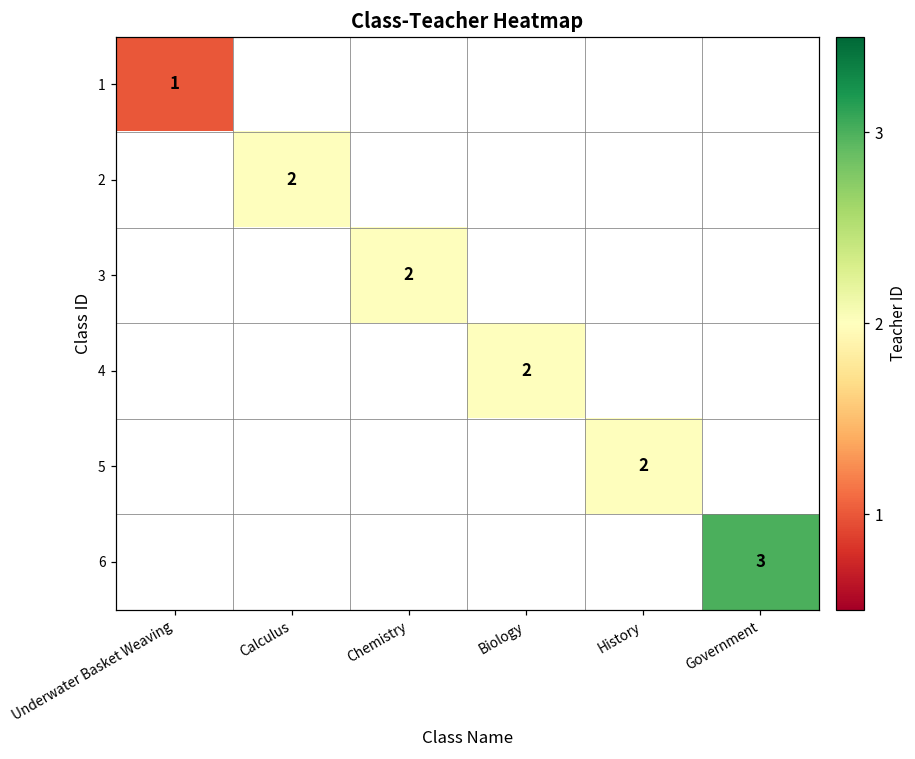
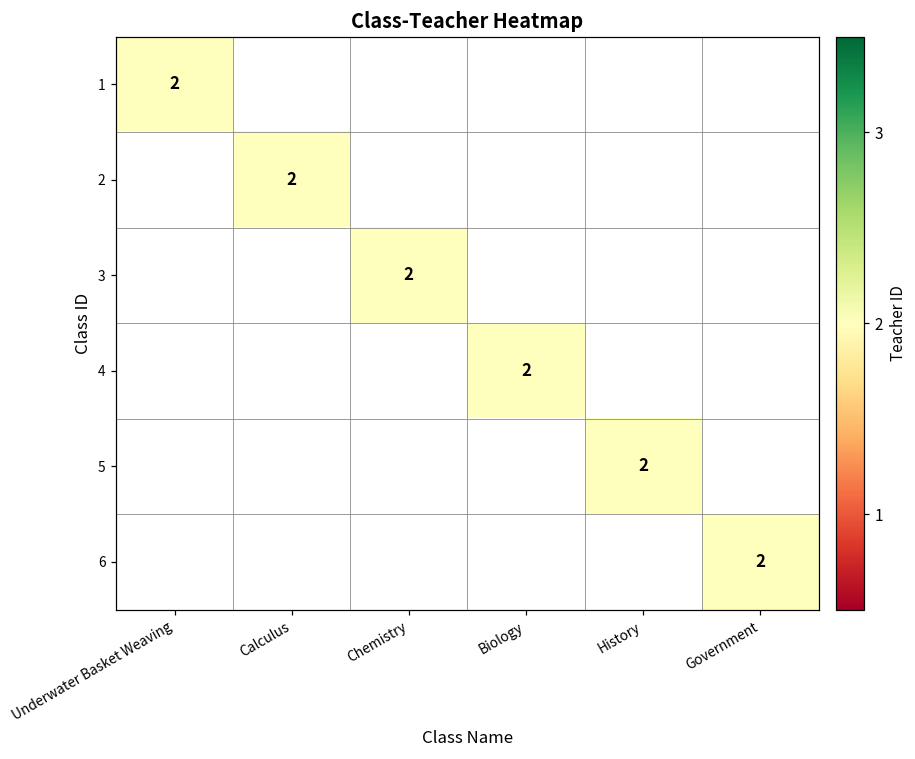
  {
    "1": {
-     "Underwater Basket Weaving": 1
+     "Underwater Basket Weaving": 2
    },
    "2": {
      "Calculus": 2
    },
    "3": {
      "Chemistry": 2
    },
    "4": {
      "Biology": 2
    },
    "5": {
      "History": 2
    },
    "6": {
-     "Government": 3
+     "Government": 2
    }
  }
